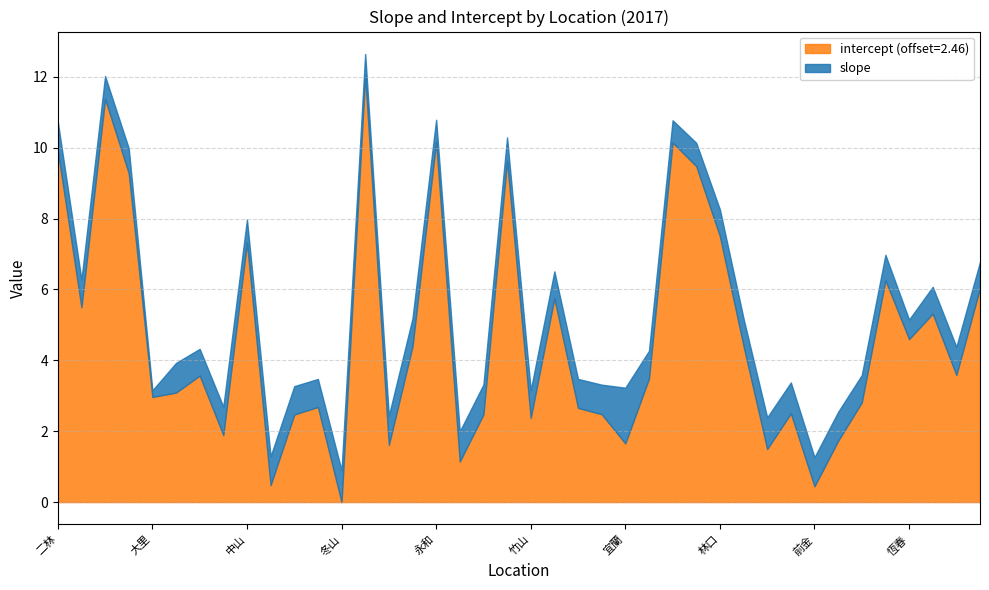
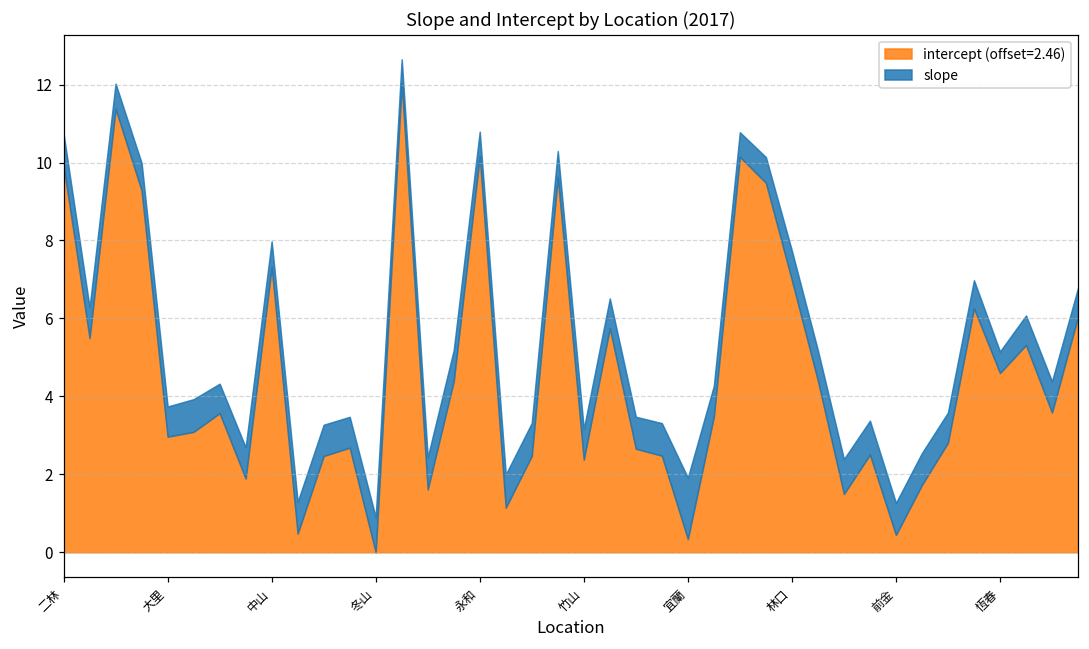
  {
    "intercept (offset=2.46)": {
      "二林": 9.9,
      "大里": 3.0,
      "中山": 7.3,
      "冬山": 0.0,
      "永和": 10.2,
      "竹山": 2.4,
-     "宜蘭": 1.7,
-     "林口": 7.5,
+     "宜蘭": 0.3,
+     "林口": 7.0,
      "前金": 0.4,
      "恆春": 4.6
    },
    "slope": {
      "二林": 0.8,
-     "大里": 0.2,
+     "大里": 0.8,
      "中山": 0.7,
      "冬山": 0.9,
      "永和": 0.6,
      "竹山": 0.8,
      "宜蘭": 1.6,
      "林口": 0.8,
      "前金": 0.8,
      "恆春": 0.6
    }
  }
